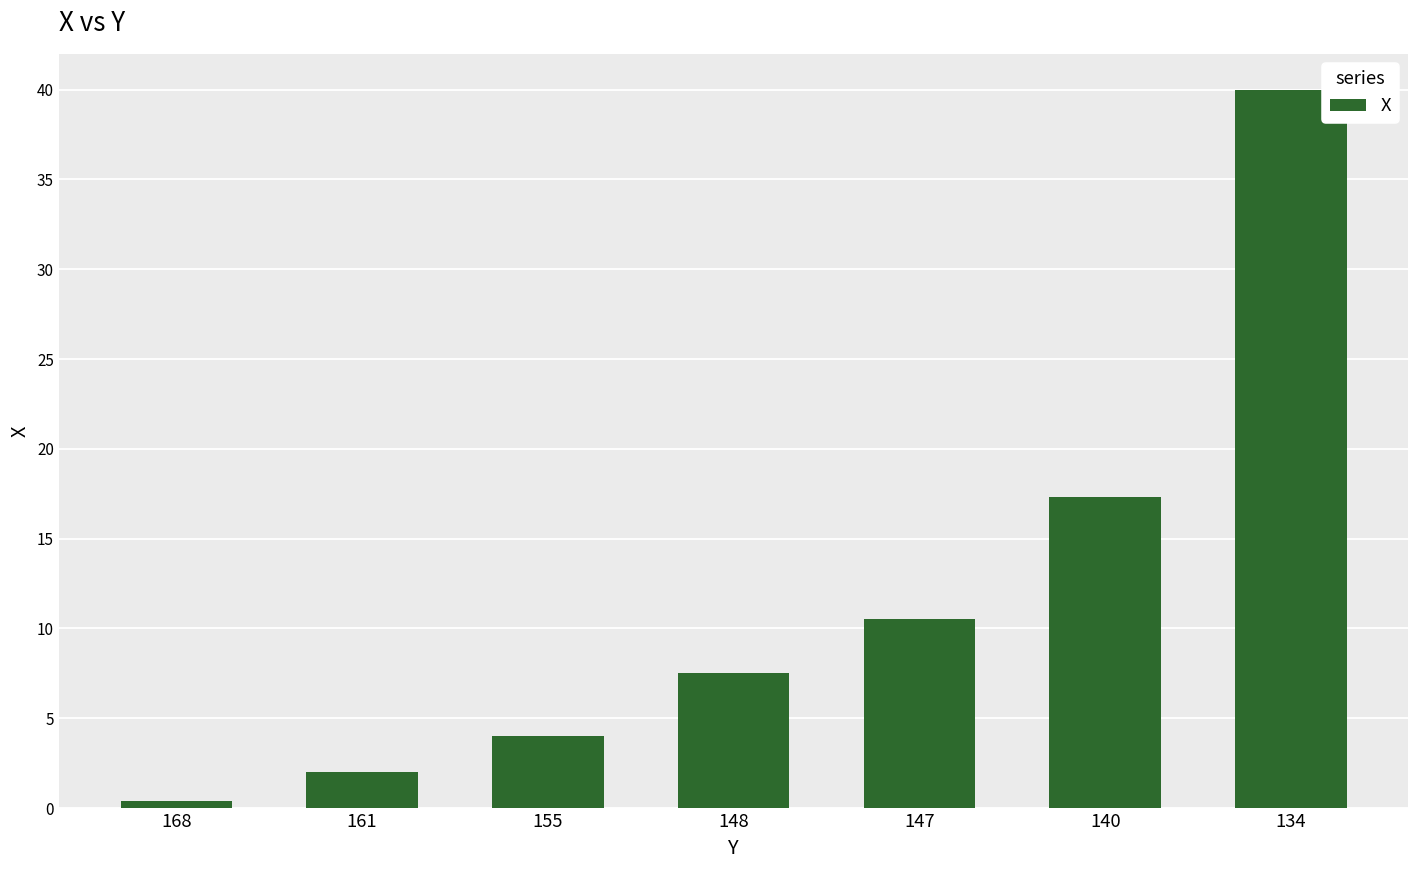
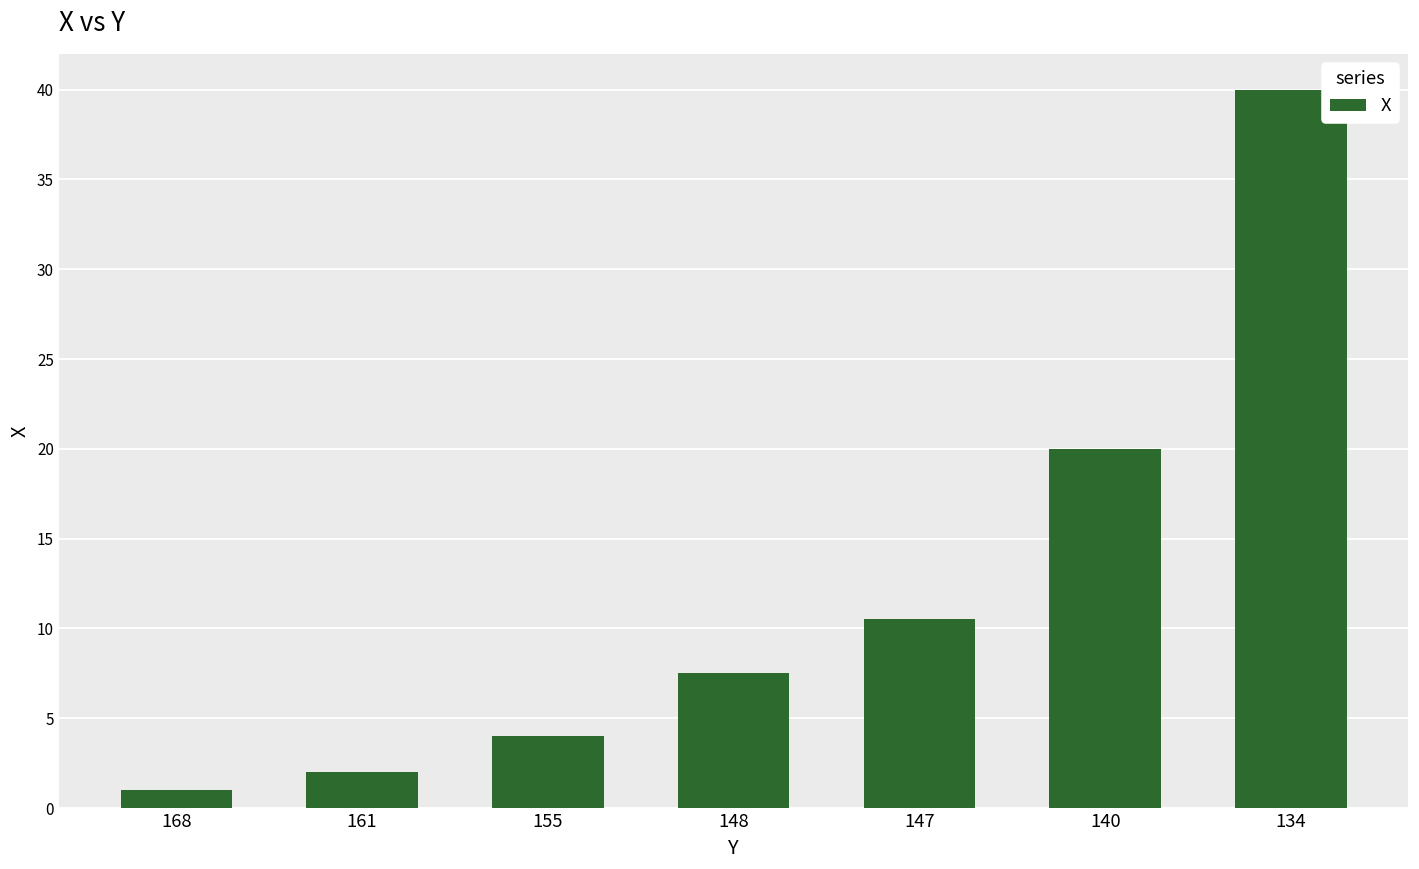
  {
-   "168": 0.4,
+   "168": 1.0,
    "161": 2.0,
    "155": 4.0,
    "148": 7.5,
    "147": 10.5,
-   "140": 17.3,
+   "140": 20.0,
    "134": 40.0
  }
